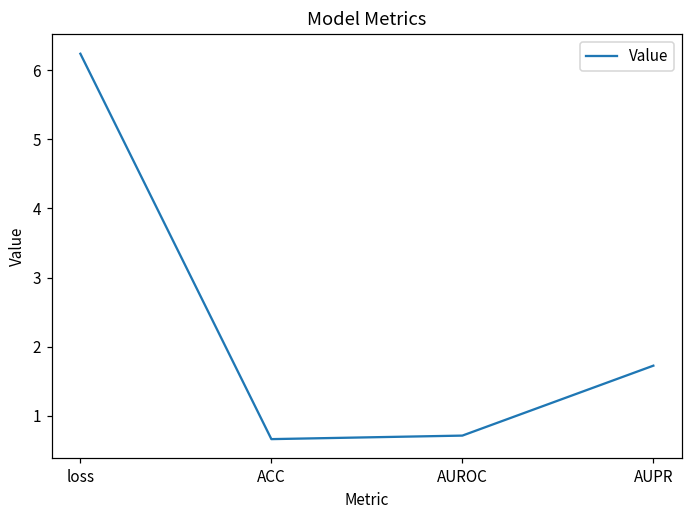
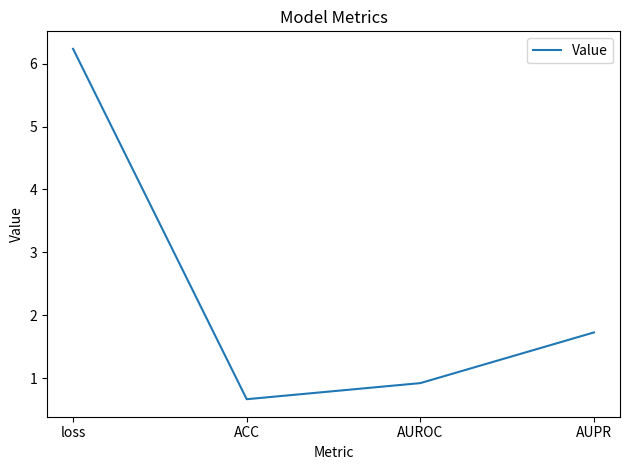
  {
    "loss": 6.2,
    "ACC": 0.7,
-   "AUROC": 0.7,
+   "AUROC": 0.9,
    "AUPR": 1.7
  }
